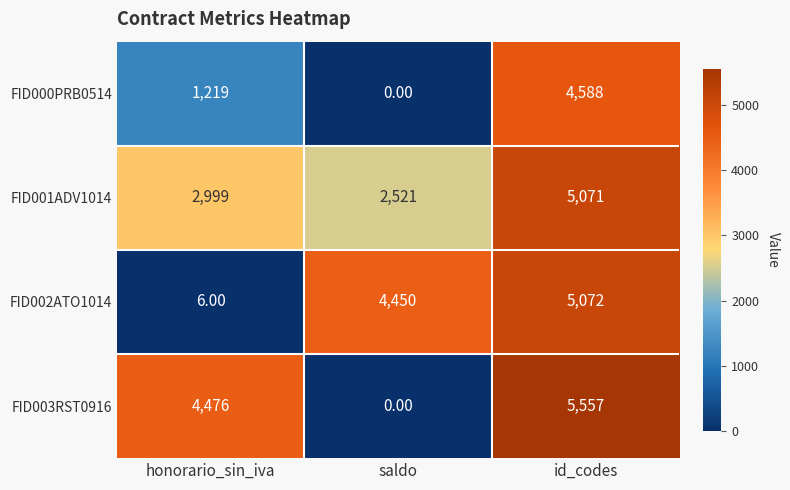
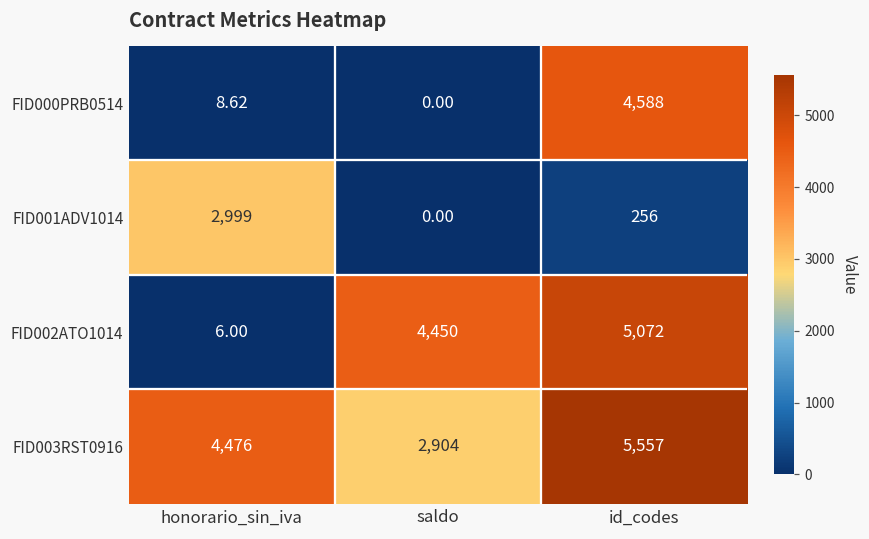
  {
    "FID000PRB0514": {
-     "honorario_sin_iva": "1,219",
+     "honorario_sin_iva": "8.62",
      "saldo": "0.00",
      "id_codes": "4,588"
    },
    "FID001ADV1014": {
      "honorario_sin_iva": "2,999",
-     "saldo": "2,521",
-     "id_codes": "5,071"
+     "saldo": "0.00",
+     "id_codes": "256"
    },
    "FID002ATO1014": {
      "honorario_sin_iva": "6.00",
      "saldo": "4,450",
      "id_codes": "5,072"
    },
    "FID003RST0916": {
      "honorario_sin_iva": "4,476",
-     "saldo": "0.00",
+     "saldo": "2,904",
      "id_codes": "5,557"
    }
  }
